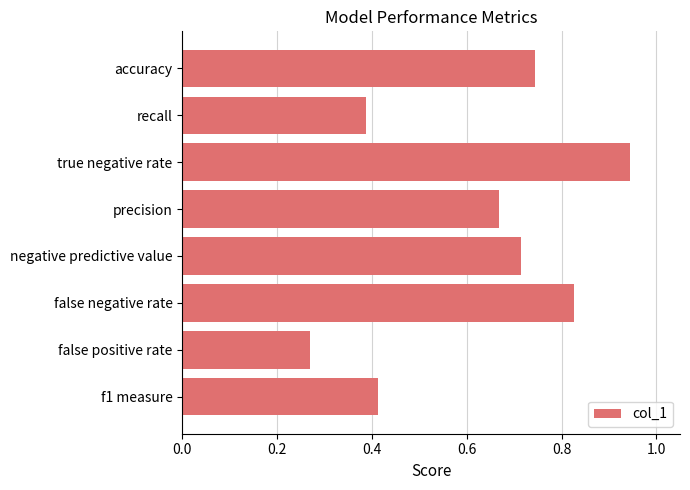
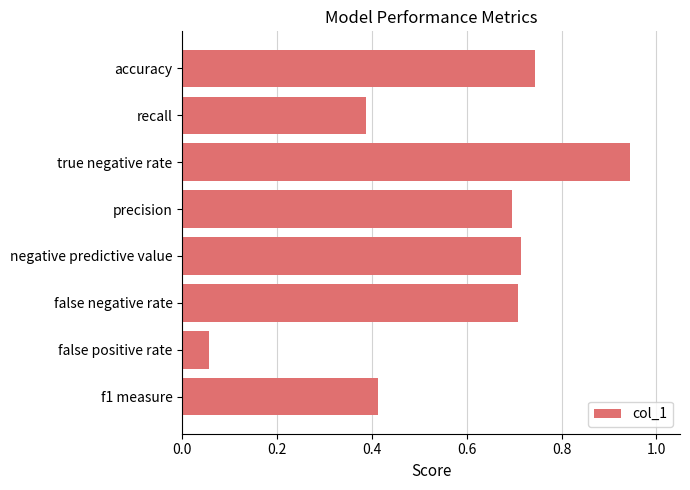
  {
    "accuracy": 0.74,
    "recall": 0.39,
    "true negative rate": 0.94,
-   "precision": 0.67,
+   "precision": 0.69,
    "negative predictive value": 0.71,
-   "false negative rate": 0.83,
-   "false positive rate": 0.27,
+   "false negative rate": 0.71,
+   "false positive rate": 0.06,
    "f1 measure": 0.41
  }
